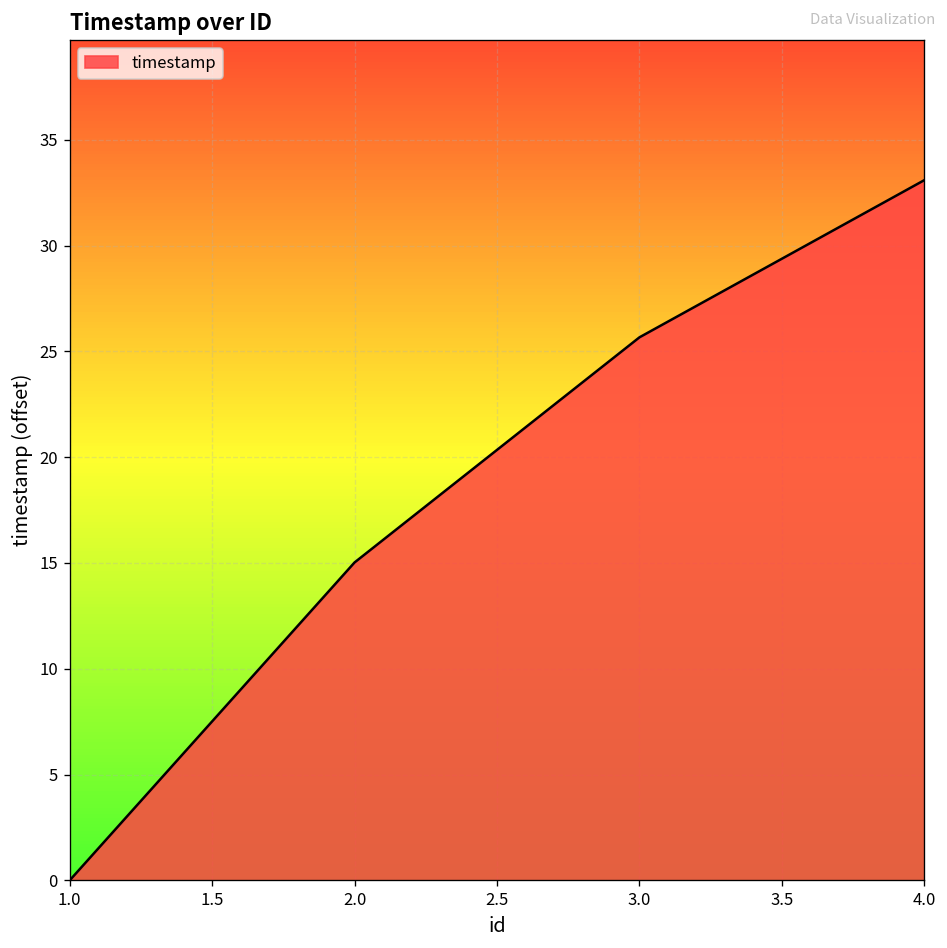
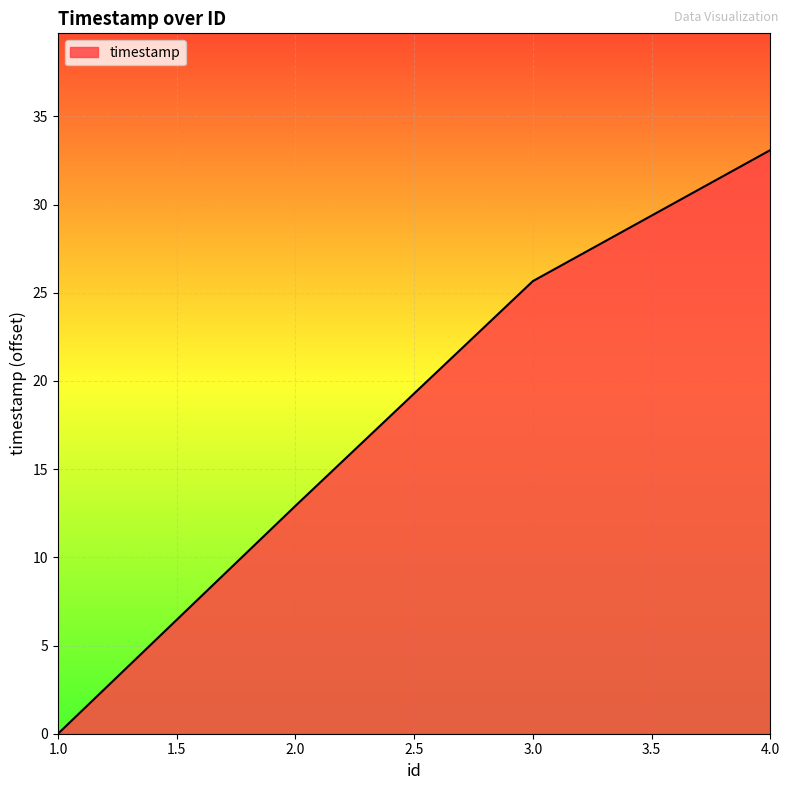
  {
    "1.0": 0.0,
-   "2.0": 15.0,
+   "2.0": 12.9,
    "3.0": 25.7,
    "4.0": 33.1
  }
